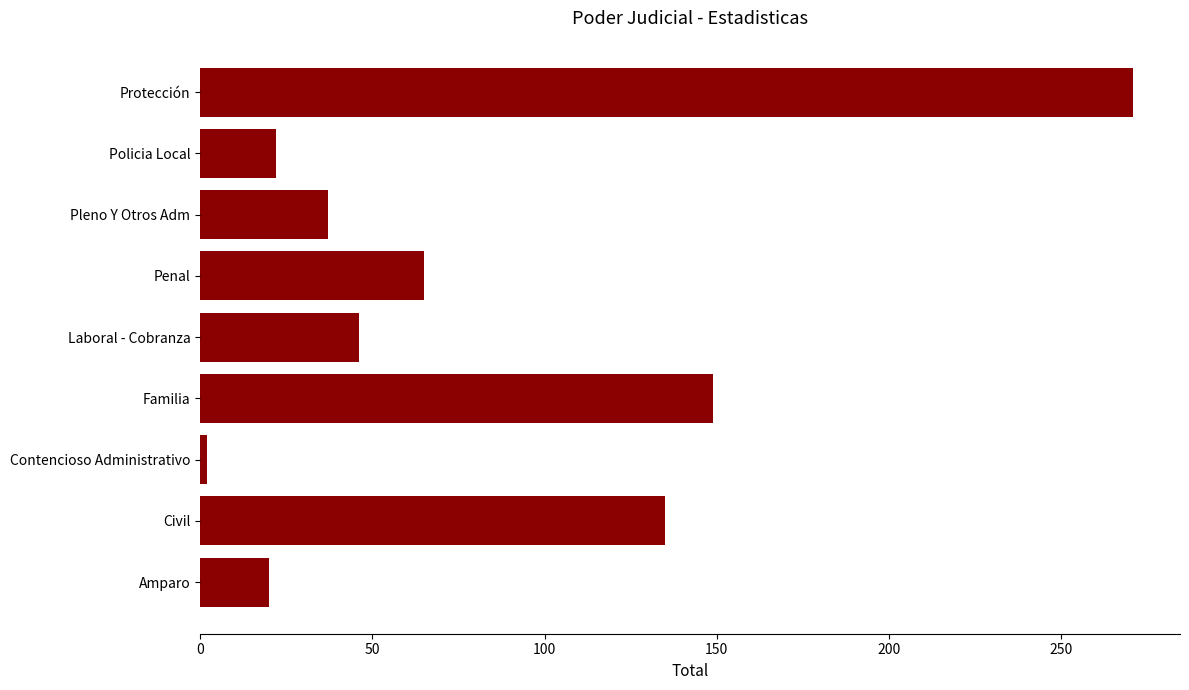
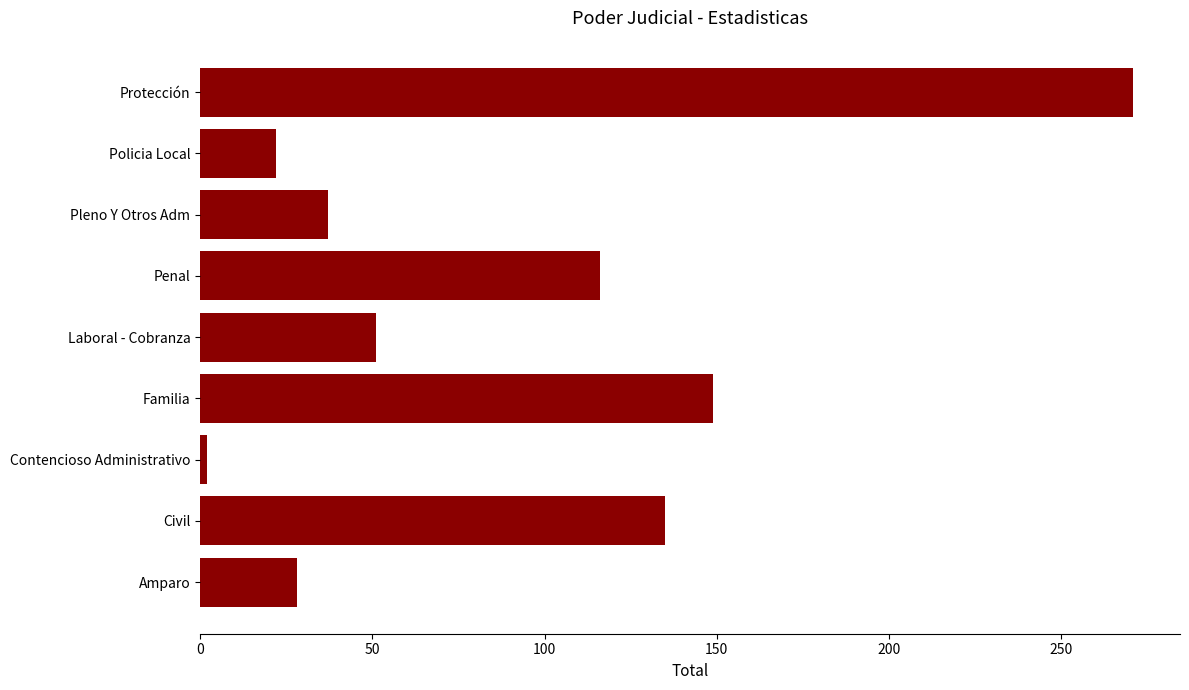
  {
    "Protección": 271,
    "Policia Local": 22,
    "Pleno Y Otros Adm": 37,
-   "Penal": 65,
-   "Laboral - Cobranza": 46,
+   "Penal": 116,
+   "Laboral - Cobranza": 51,
    "Familia": 149,
    "Contencioso Administrativo": 2,
    "Civil": 135,
-   "Amparo": 20
+   "Amparo": 28
  }
